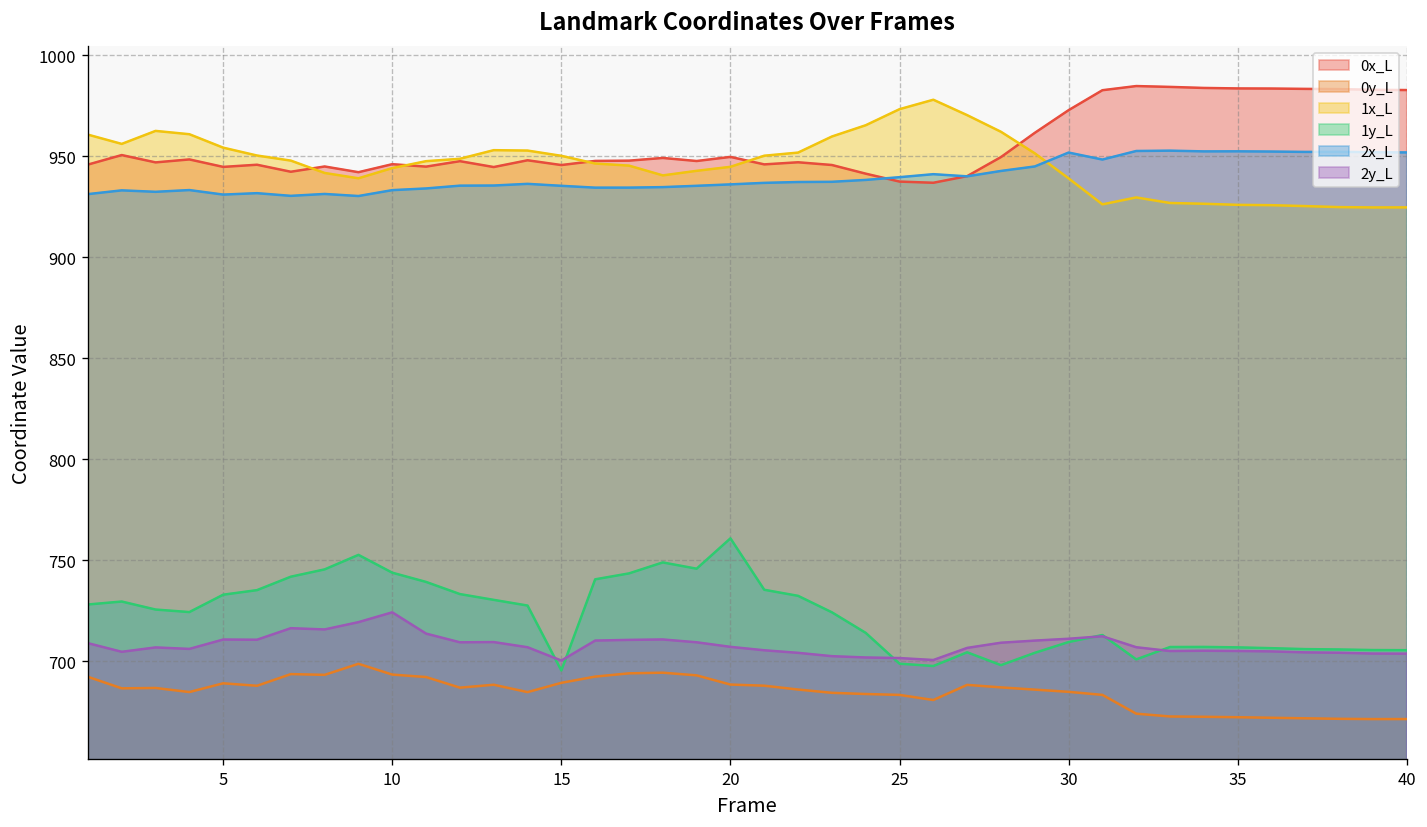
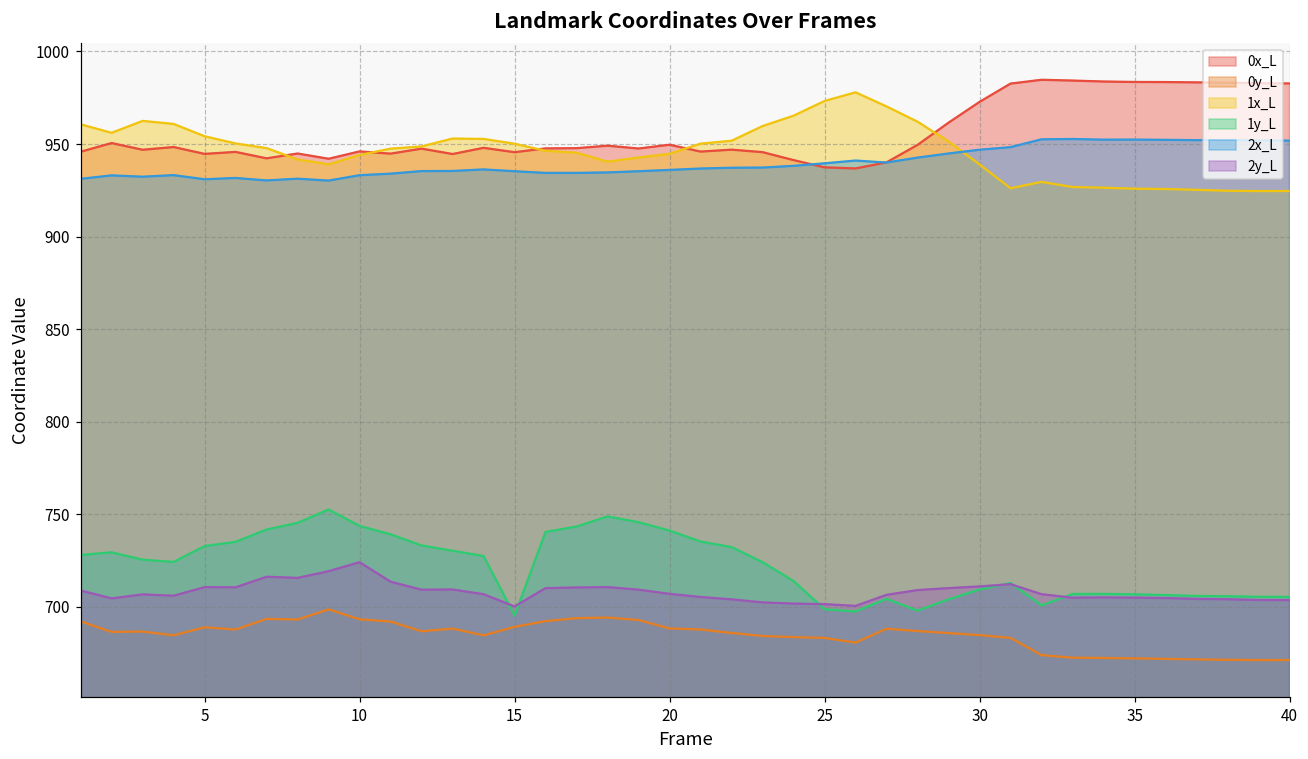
  {
    "1y_L": {
      "5": 733,
      "10": 744,
      "15": 695,
-     "20": 761,
+     "20": 741,
      "25": 699,
      "30": 709,
      "35": 707,
      "40": 705
    },
    "2x_L": {
      "5": 931,
      "10": 933,
      "15": 935,
      "20": 936,
      "25": 940,
-     "30": 952,
+     "30": 947,
      "35": 952,
      "40": 952
    },
    "2y_L": {
      "5": 711,
      "10": 724,
      "15": 700,
      "20": 707,
      "25": 701,
      "30": 711,
      "35": 705,
      "40": 704
    }
  }
